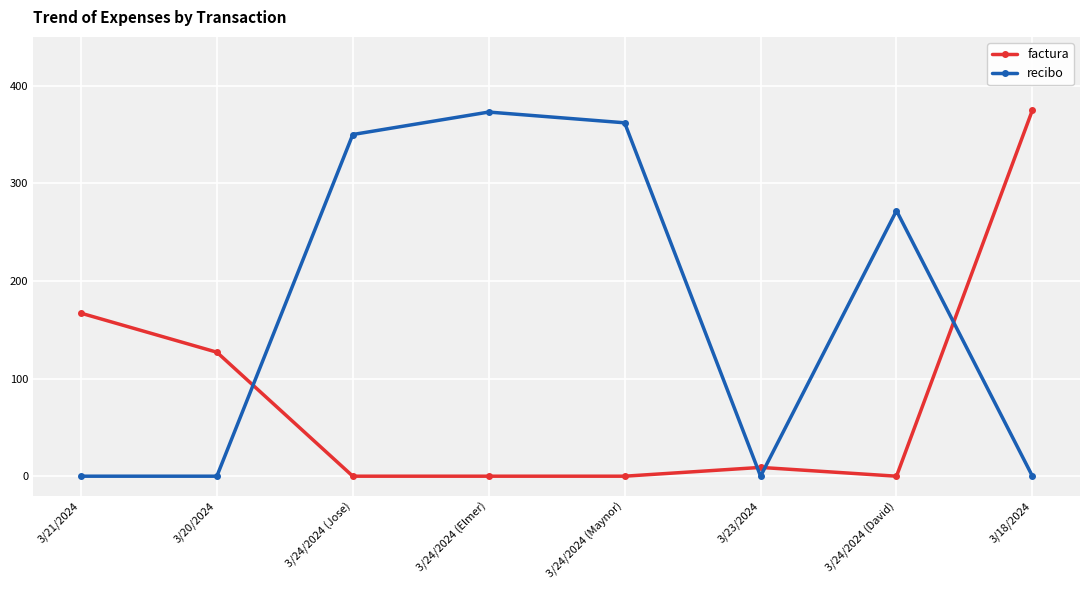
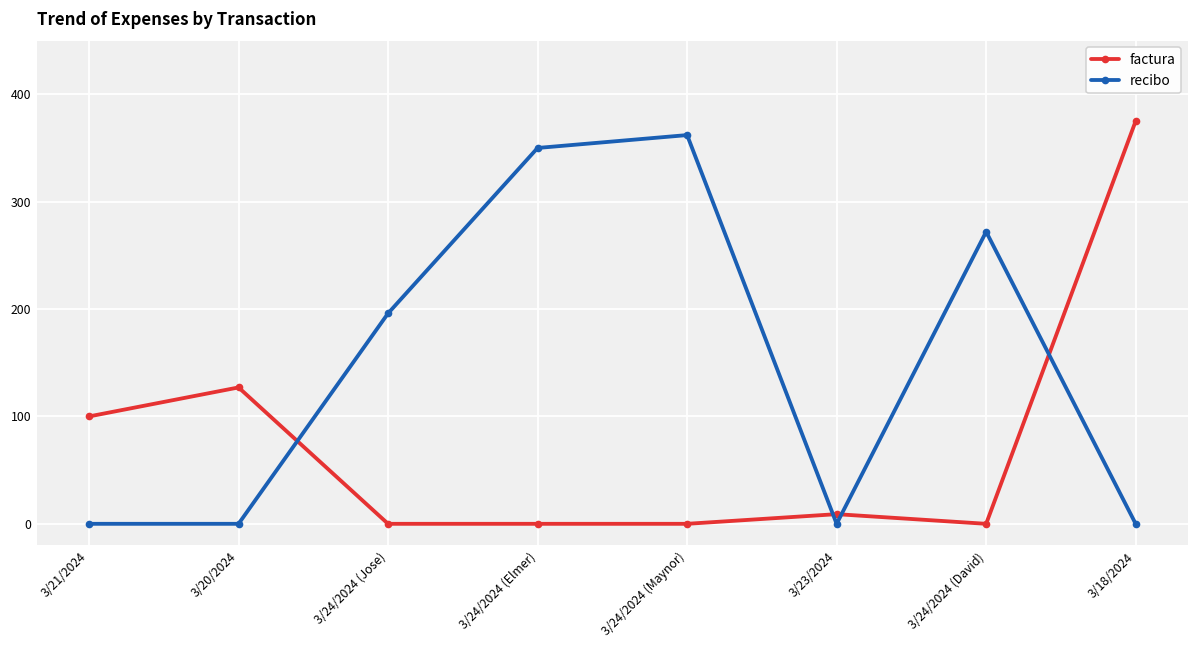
  {
    "factura": {
-     "3/21/2024": 170,
+     "3/21/2024": 100,
      "3/20/2024": 130,
      "3/24/2024 (Jose)": 0,
      "3/24/2024 (Elmer)": 0,
      "3/24/2024 (Maynor)": 0,
      "3/23/2024": 10,
      "3/24/2024 (David)": 0,
      "3/18/2024": 380
    },
    "recibo": {
      "3/21/2024": 0,
      "3/20/2024": 0,
-     "3/24/2024 (Jose)": 350,
-     "3/24/2024 (Elmer)": 370,
+     "3/24/2024 (Jose)": 200,
+     "3/24/2024 (Elmer)": 350,
      "3/24/2024 (Maynor)": 360,
      "3/23/2024": 0,
      "3/24/2024 (David)": 270,
      "3/18/2024": 0
    }
  }
